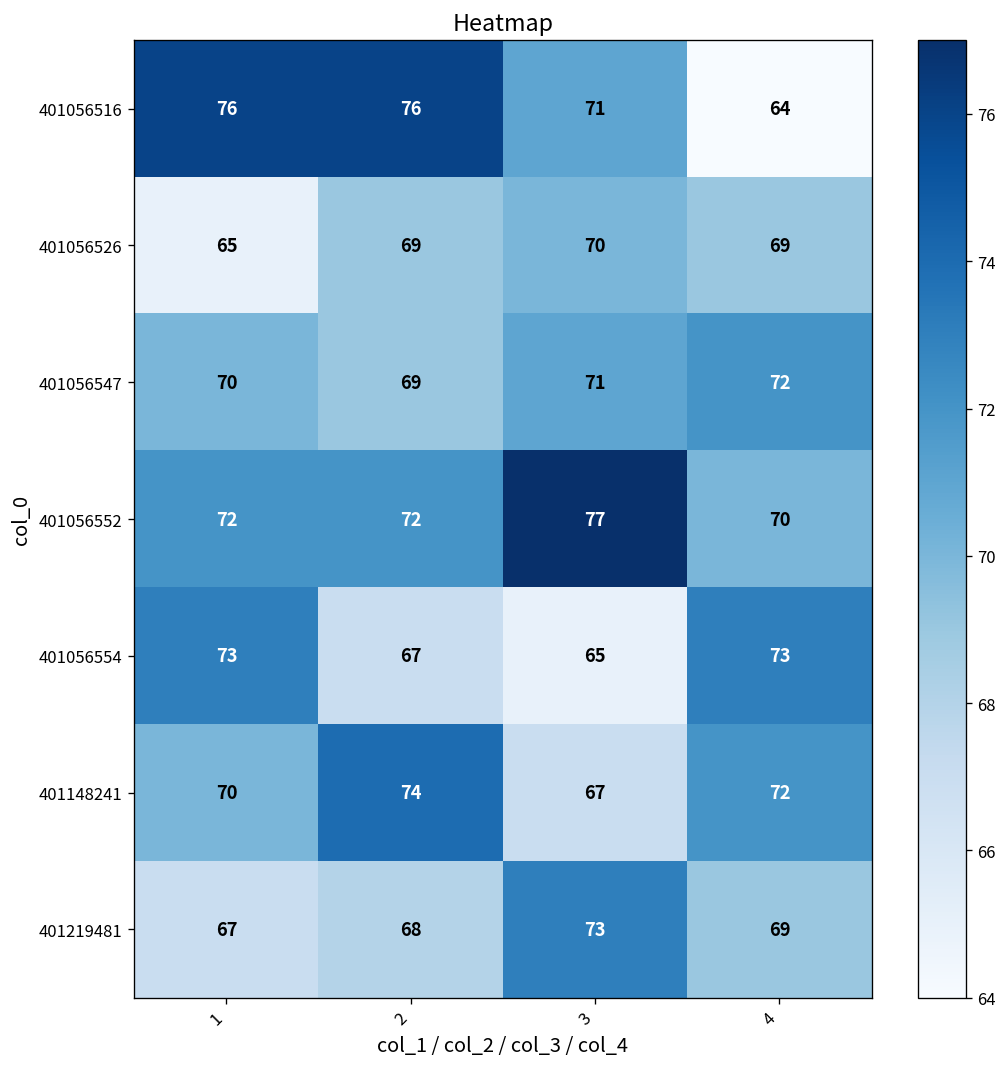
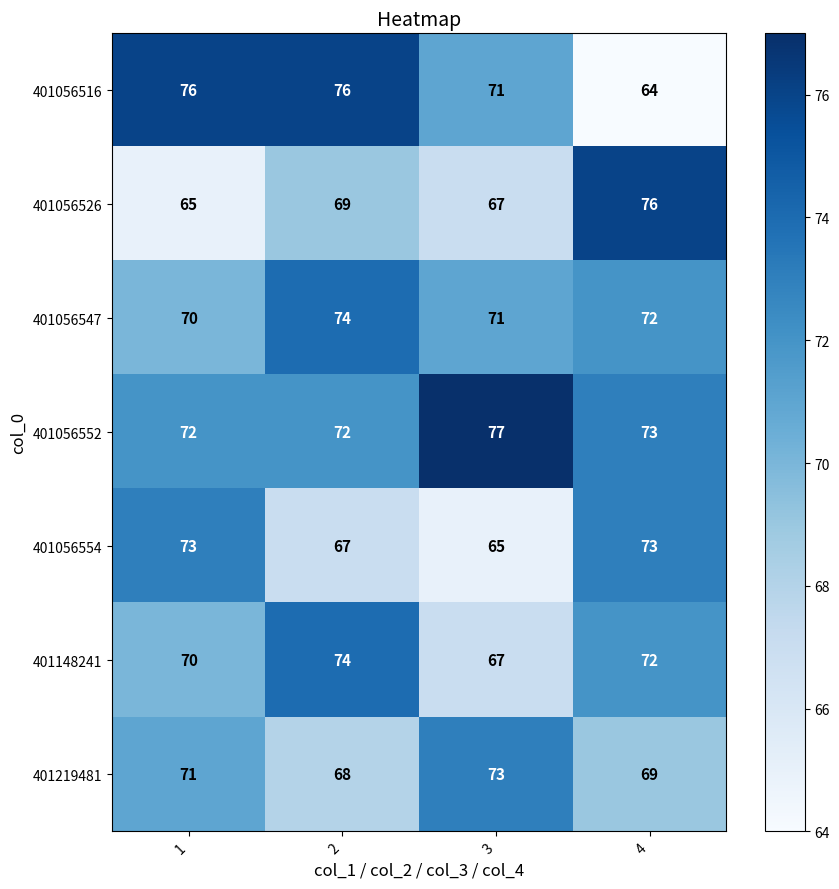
  {
    "401056516": {
      "1": 76,
      "2": 76,
      "3": 71,
      "4": 64
    },
    "401056526": {
      "1": 65,
      "2": 69,
-     "3": 70,
-     "4": 69
+     "3": 67,
+     "4": 76
    },
    "401056547": {
      "1": 70,
-     "2": 69,
+     "2": 74,
      "3": 71,
      "4": 72
    },
    "401056552": {
      "1": 72,
      "2": 72,
      "3": 77,
-     "4": 70
+     "4": 73
    },
    "401056554": {
      "1": 73,
      "2": 67,
      "3": 65,
      "4": 73
    },
    "401148241": {
      "1": 70,
      "2": 74,
      "3": 67,
      "4": 72
    },
    "401219481": {
-     "1": 67,
+     "1": 71,
      "2": 68,
      "3": 73,
      "4": 69
    }
  }
